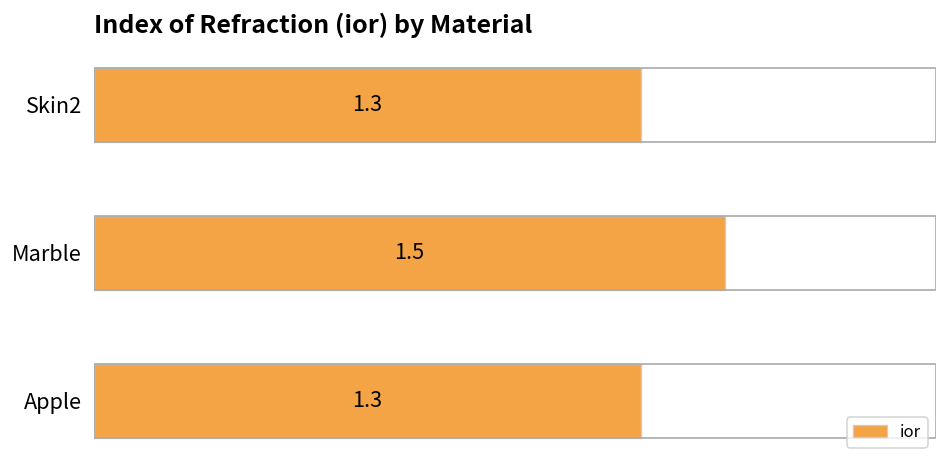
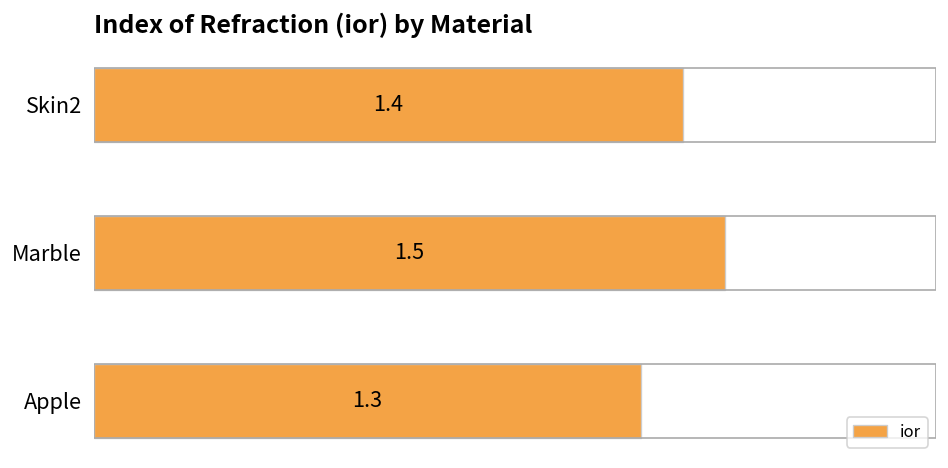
  {
-   "Skin2": 1.3,
+   "Skin2": 1.4,
    "Marble": 1.5,
    "Apple": 1.3
  }
